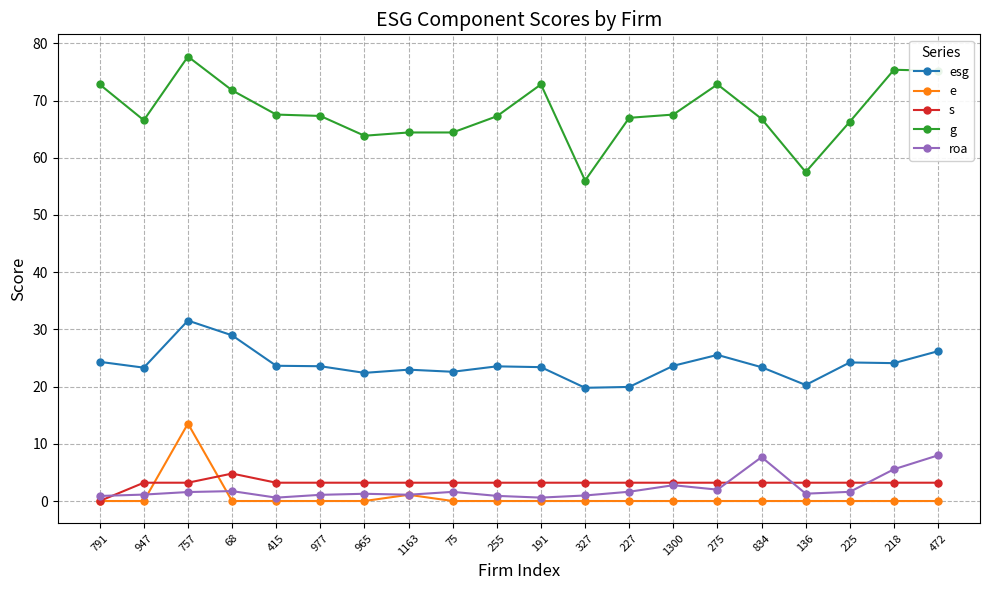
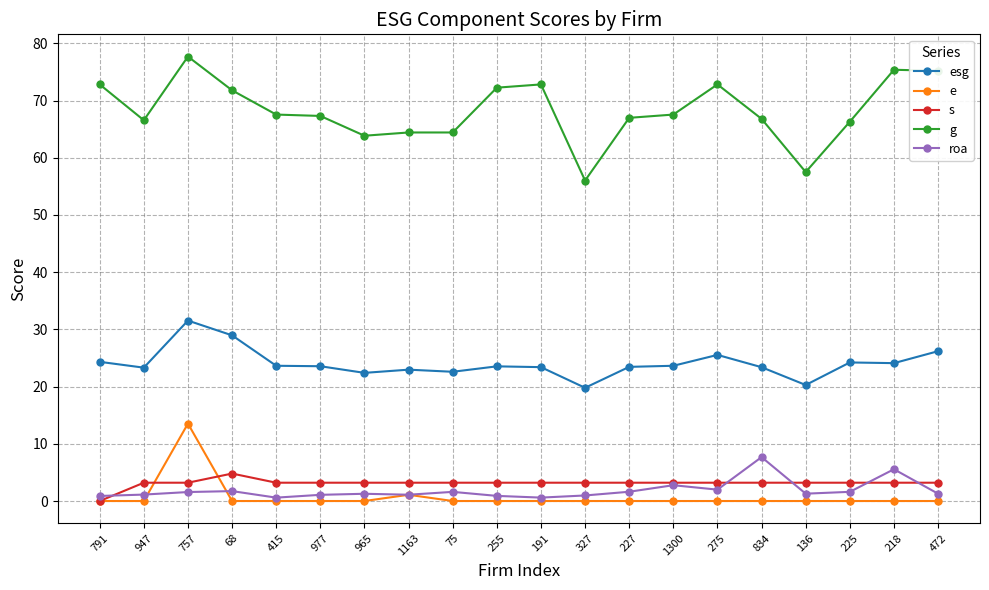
  {
    "esg": {
      "791": 24,
      "947": 23,
      "757": 32,
      "68": 29,
      "415": 24,
      "977": 24,
      "965": 22,
      "1163": 23,
      "75": 23,
      "255": 24,
      "191": 23,
      "327": 20,
-     "227": 20,
+     "227": 23,
      "1300": 24,
      "275": 26,
      "834": 23,
      "136": 20,
      "225": 24,
      "218": 24,
      "472": 26
    },
    "e": {
      "947": 0,
      "757": 14,
      "68": 0,
      "415": 0,
      "977": 0,
      "965": 0,
      "75": 0,
      "255": 0,
      "191": 0,
      "327": 0,
      "227": 0,
      "1300": 0,
      "275": 0,
      "834": 0,
      "136": 0,
      "225": 0,
      "218": 0,
      "472": 0
    },
    "s": {
      "947": 3,
      "757": 3,
      "68": 5,
      "415": 3,
      "977": 3,
      "965": 3,
      "1163": 3,
      "75": 3,
      "255": 3,
      "191": 3,
      "327": 3,
      "227": 3,
      "275": 3,
      "834": 3,
      "136": 3,
      "225": 3,
      "218": 3,
      "472": 3
    },
    "g": {
      "791": 73,
      "947": 67,
      "757": 78,
      "68": 72,
      "415": 68,
      "977": 67,
      "965": 64,
      "1163": 64,
      "75": 64,
-     "255": 67,
+     "255": 72,
      "191": 73,
      "327": 56,
      "227": 67,
      "1300": 68,
      "275": 73,
      "834": 67,
      "136": 58,
      "225": 66,
      "218": 75
    },
    "roa": {
      "791": 1,
      "947": 1,
      "757": 2,
      "68": 2,
      "415": 1,
      "977": 1,
      "965": 1,
      "75": 2,
      "255": 1,
      "191": 1,
      "327": 1,
      "227": 2,
      "275": 2,
      "834": 8,
      "136": 1,
      "225": 2,
      "218": 6,
-     "472": 8
+     "472": 1
    }
  }
